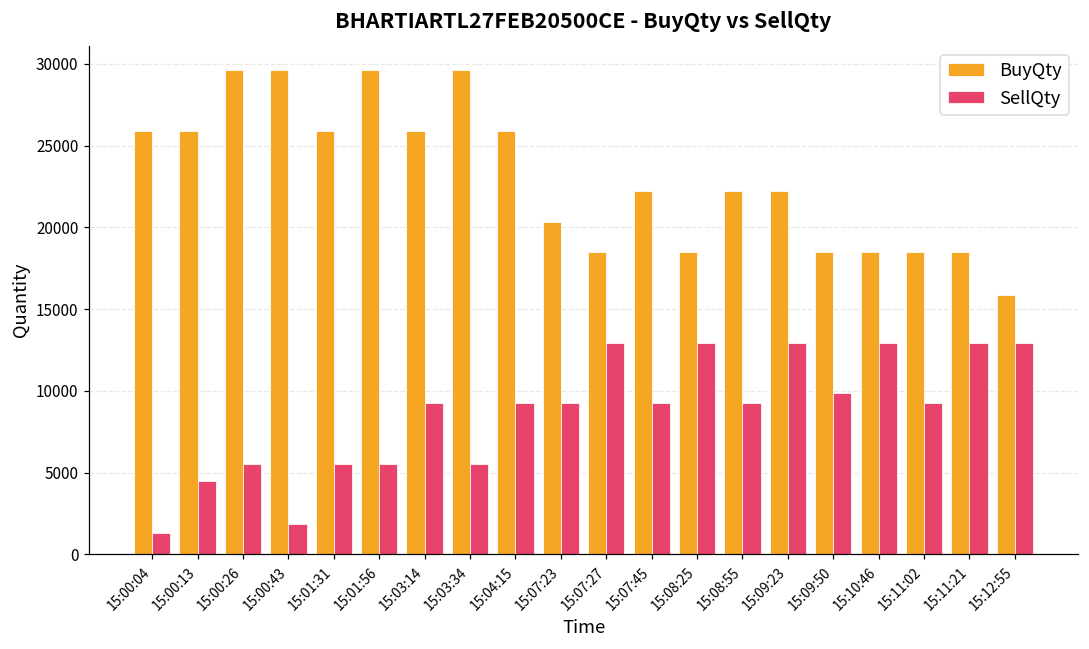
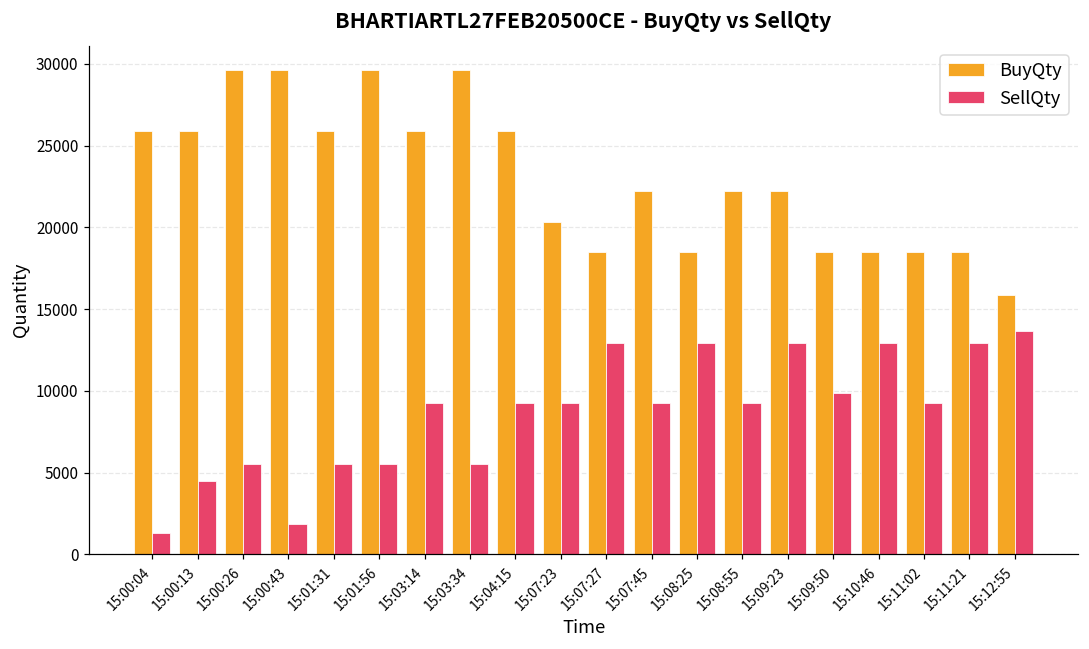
  {
    "BuyQty": {
      "15:00:04": 25900,
      "15:00:13": 25900,
      "15:00:26": 29600,
      "15:00:43": 29600,
      "15:01:31": 25900,
      "15:01:56": 29600,
      "15:03:14": 25900,
      "15:03:34": 29600,
      "15:04:15": 25900,
      "15:07:23": 20300,
      "15:07:27": 18500,
      "15:07:45": 22200,
      "15:08:25": 18500,
      "15:08:55": 22200,
      "15:09:23": 22200,
      "15:09:50": 18500,
      "15:10:46": 18500,
      "15:11:02": 18500,
      "15:11:21": 18500,
      "15:12:55": 15900
    },
    "SellQty": {
      "15:00:04": 1300,
      "15:00:13": 4500,
      "15:00:26": 5600,
      "15:00:43": 1900,
      "15:01:31": 5600,
      "15:01:56": 5600,
      "15:03:14": 9300,
      "15:03:34": 5600,
      "15:04:15": 9300,
      "15:07:23": 9300,
      "15:07:27": 13000,
      "15:07:45": 9300,
      "15:08:25": 13000,
      "15:08:55": 9300,
      "15:09:23": 13000,
      "15:09:50": 9900,
      "15:10:46": 13000,
      "15:11:02": 9300,
      "15:11:21": 13000,
-     "15:12:55": 13000
+     "15:12:55": 13700
    }
  }
